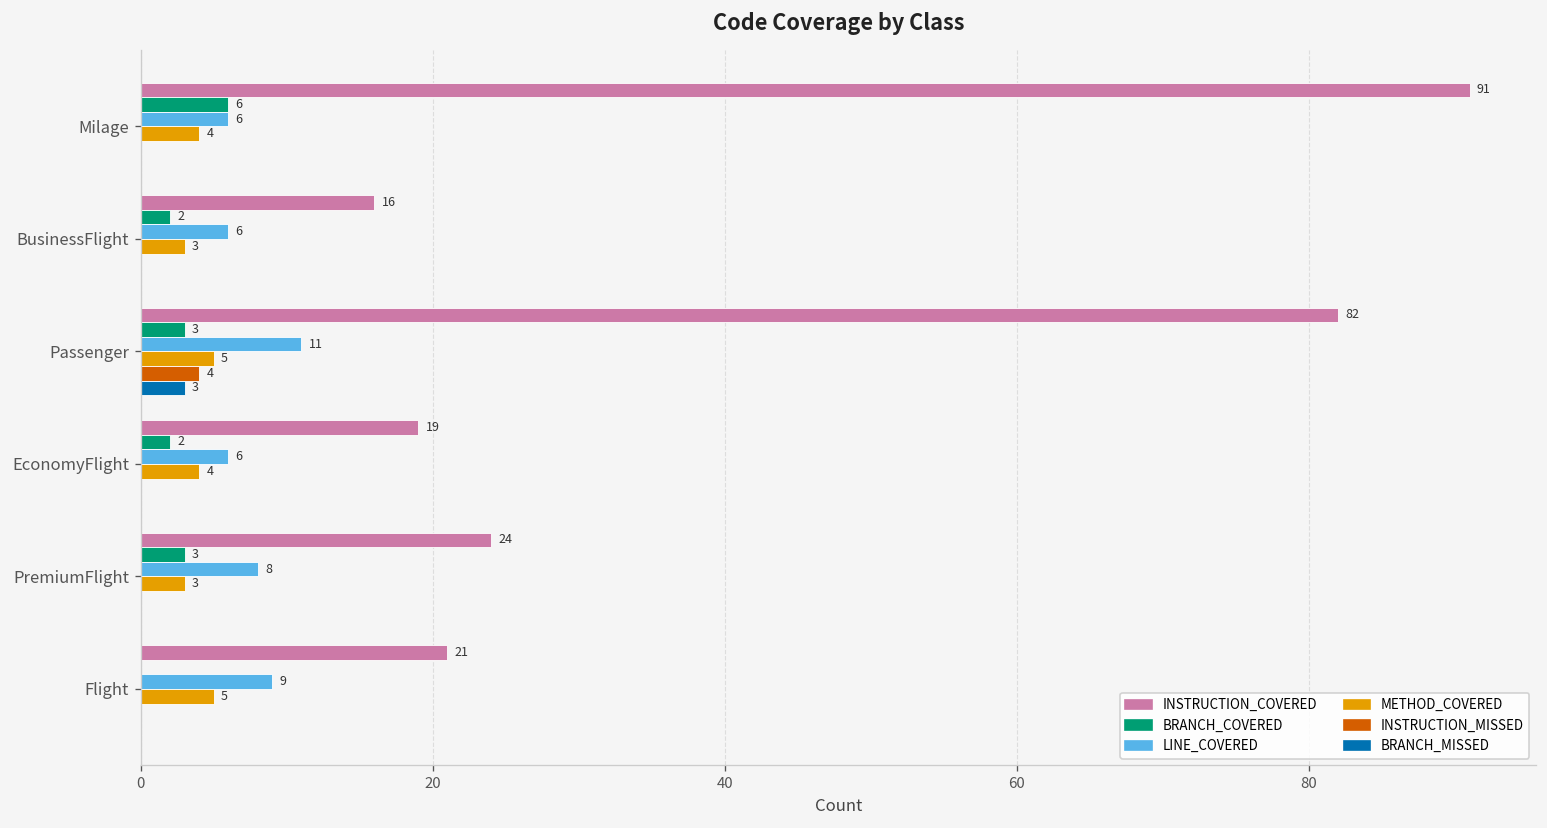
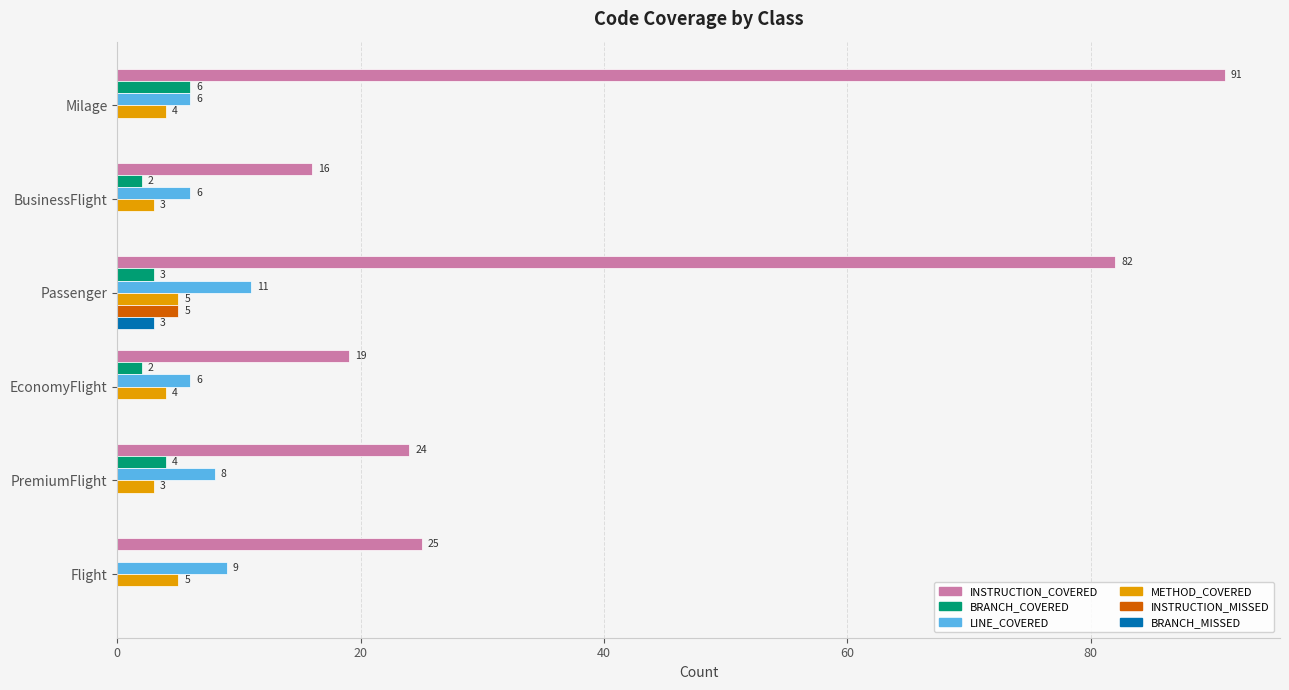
  {
    "INSTRUCTION_COVERED": {
      "Milage": 91,
      "BusinessFlight": 16,
      "Passenger": 82,
      "EconomyFlight": 19,
      "PremiumFlight": 24,
-     "Flight": 21
+     "Flight": 25
    },
    "BRANCH_COVERED": {
      "Milage": 6,
      "BusinessFlight": 2,
      "Passenger": 3,
      "EconomyFlight": 2,
-     "PremiumFlight": 3
+     "PremiumFlight": 4
    },
    "LINE_COVERED": {
      "Milage": 6,
      "BusinessFlight": 6,
      "Passenger": 11,
      "EconomyFlight": 6,
      "PremiumFlight": 8,
      "Flight": 9
    },
    "METHOD_COVERED": {
      "Milage": 4,
      "BusinessFlight": 3,
      "Passenger": 5,
      "EconomyFlight": 4,
      "PremiumFlight": 3,
      "Flight": 5
    },
    "INSTRUCTION_MISSED": {
-     "Passenger": 4
+     "Passenger": 5
    },
    "BRANCH_MISSED": {
      "Passenger": 3
    }
  }
